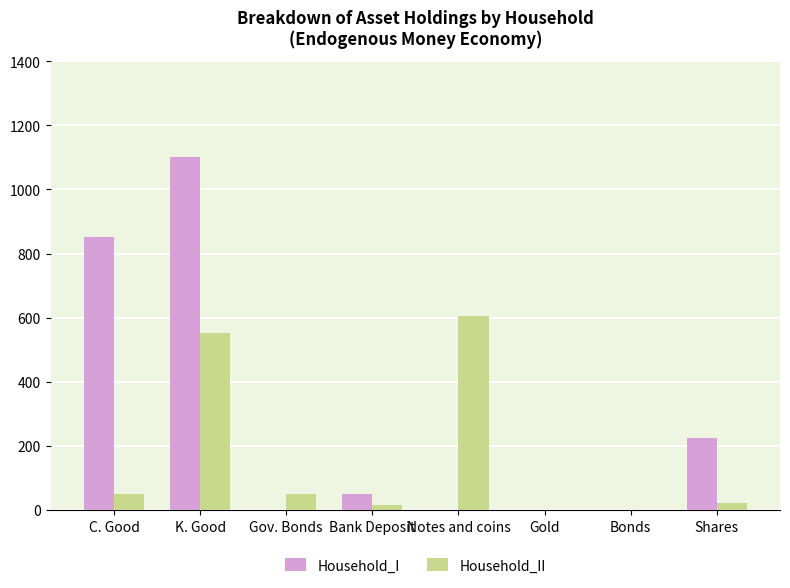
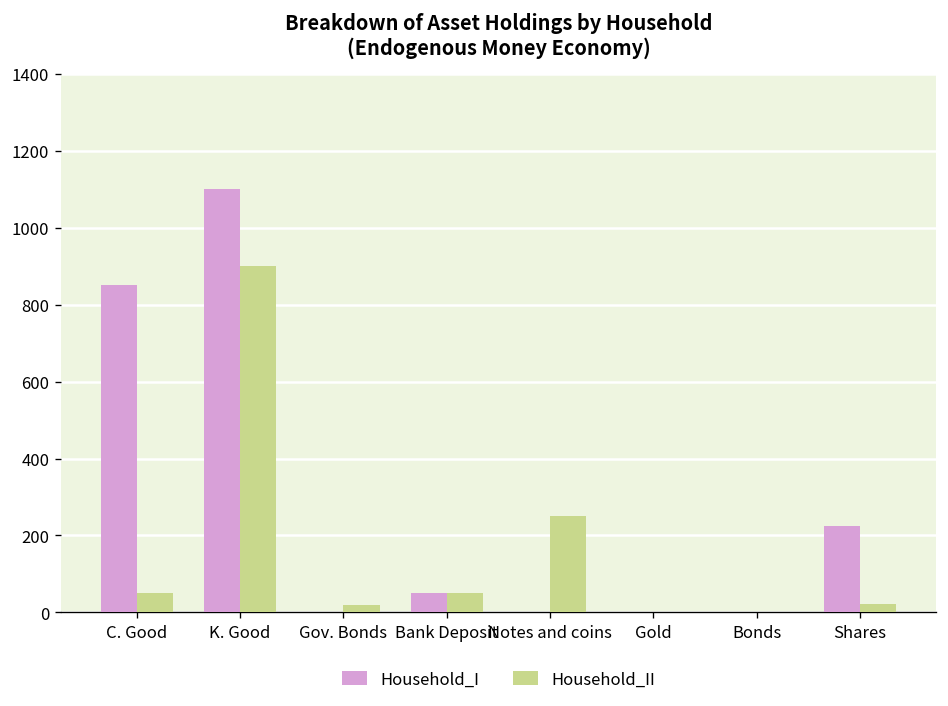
  {
    "Household_I": {
      "C. Good": 850,
      "K. Good": 1100,
      "Gov. Bonds": 0,
      "Bank Deposit": 50,
      "Notes and coins": 0,
      "Gold": 0,
      "Bonds": 0,
      "Shares": 230
    },
    "Household_II": {
      "C. Good": 50,
-     "K. Good": 550,
-     "Gov. Bonds": 50,
-     "Bank Deposit": 20,
-     "Notes and coins": 610,
+     "K. Good": 900,
+     "Gov. Bonds": 20,
+     "Bank Deposit": 50,
+     "Notes and coins": 250,
      "Gold": 0,
      "Bonds": 0,
      "Shares": 20
    }
  }
